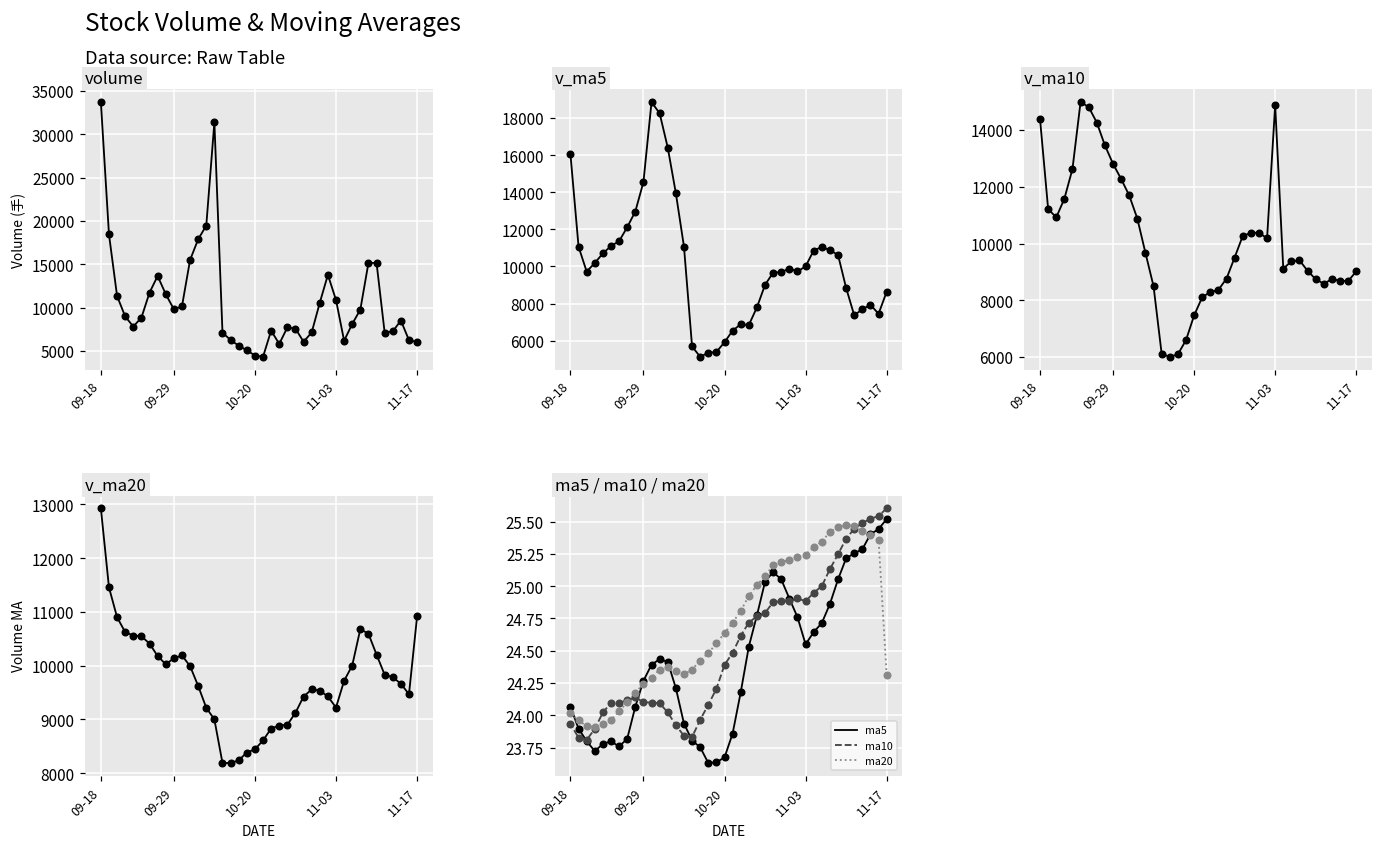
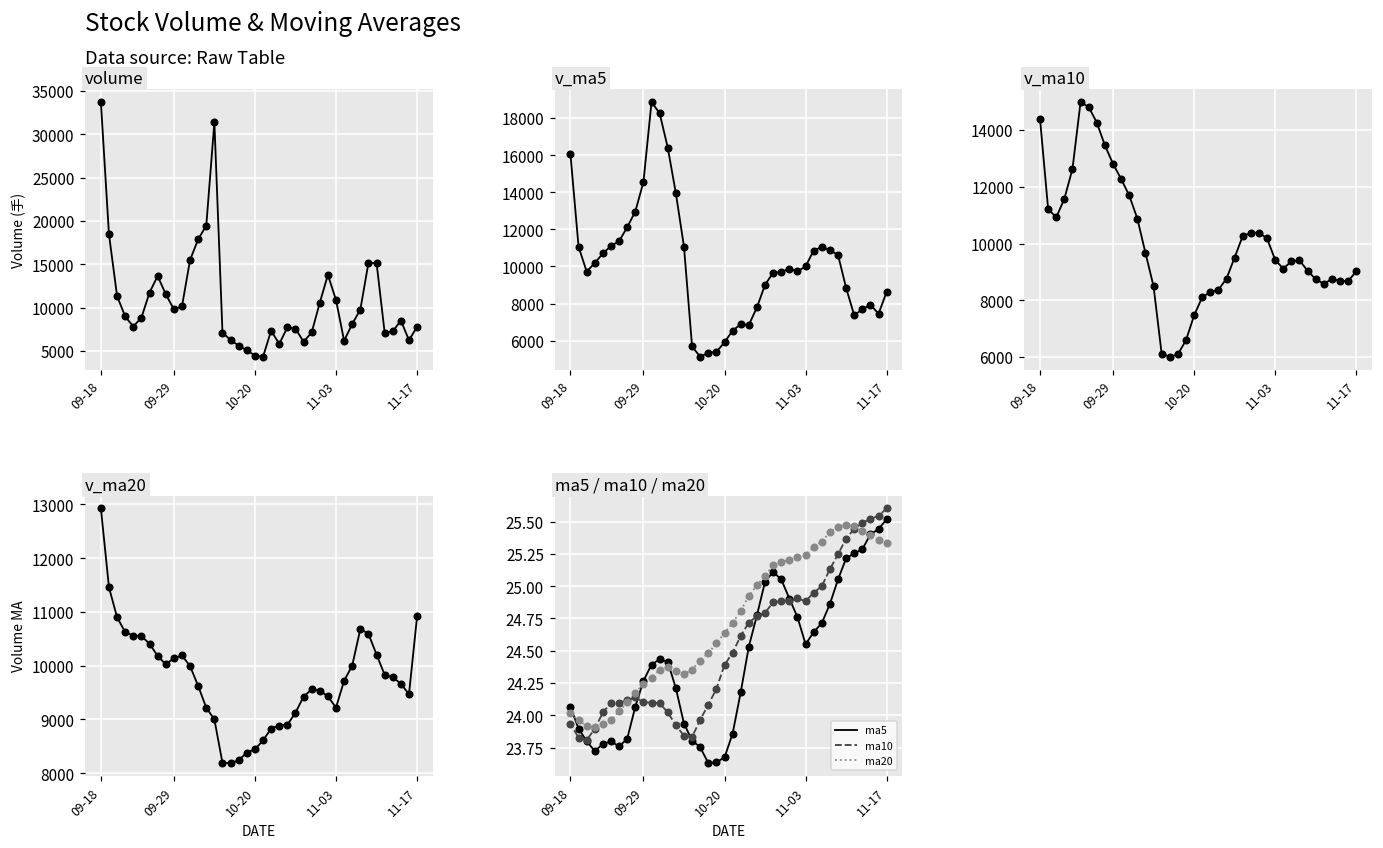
  {
    "volume": {
      "09-18": 34000,
      "09-29": 10000,
      "10-20": 4000,
      "11-03": 11000,
-     "11-17": 6000
+     "11-17": 8000
    },
    "v_ma5": {
      "09-18": 16100,
      "09-29": 14500,
      "10-20": 5900,
      "11-03": 10000,
      "11-17": 8600
    },
    "v_ma10": {
      "09-18": 14400,
      "09-29": 12800,
      "10-20": 7500,
-     "11-03": 14900,
+     "11-03": 9400,
      "11-17": 9000
    },
    "v_ma20": {
      "09-18": 12900,
      "09-29": 10100,
      "10-20": 8400,
      "11-03": 9200,
      "11-17": 10900
    },
    "ma5 / ma10 / ma20": {
      "ma5": {
        "09-18": 24.07,
        "10-20": 23.67,
        "11-03": 24.55,
        "11-17": 25.52
      },
      "ma10": {
        "09-18": 23.93,
        "09-29": 24.10,
        "10-20": 24.39,
        "11-03": 24.88,
        "11-17": 25.60
      },
      "ma20": {
        "09-18": 24.02,
        "10-20": 24.64,
        "11-03": 25.24,
-       "11-17": 24.31
+       "11-17": 25.33
      }
    }
  }
